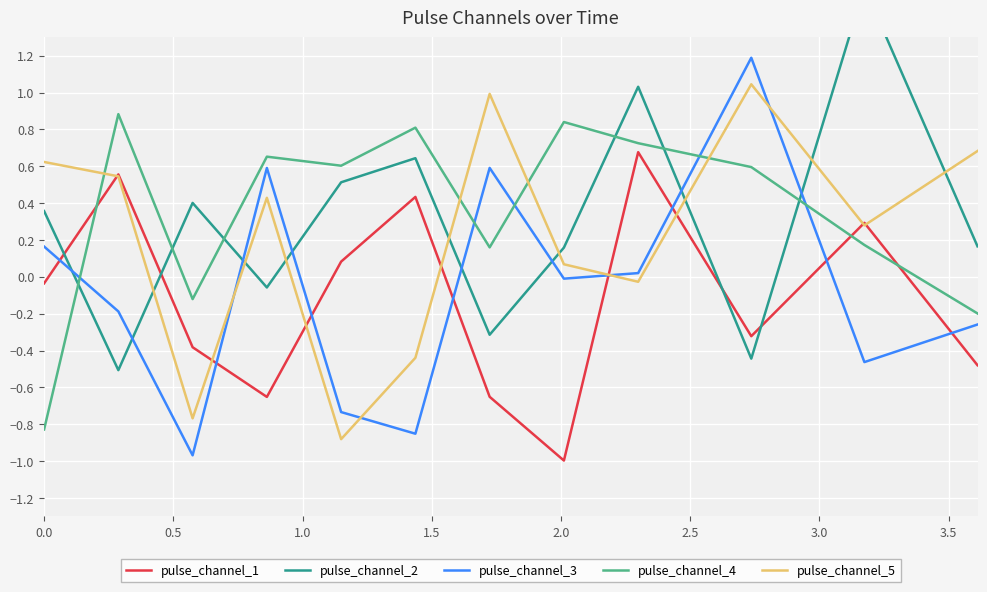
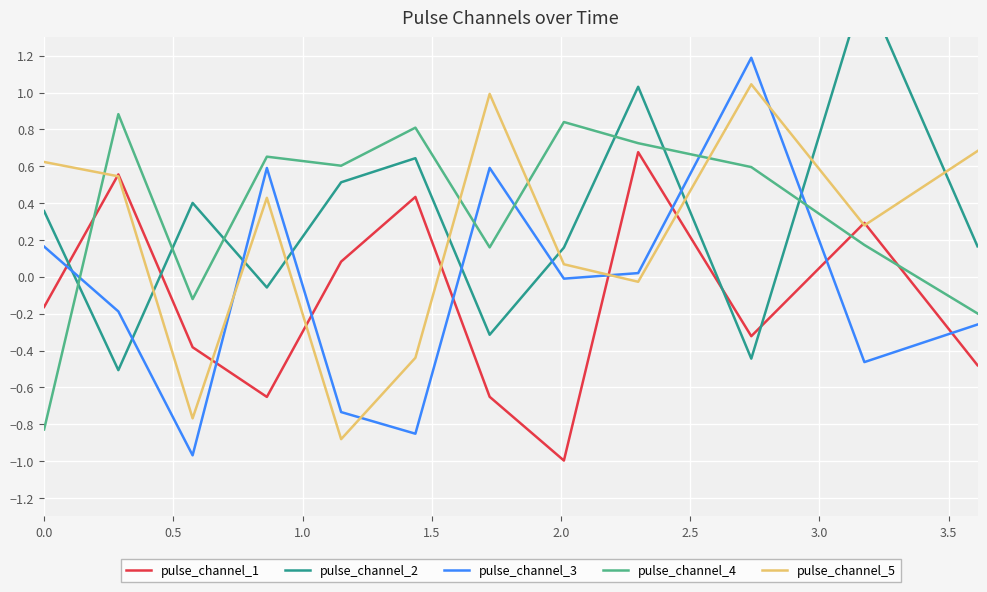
  {
    "pulse_channel_1": {
-     "0.0": -0.04
+     "0.0": -0.16
    },
    "pulse_channel_3": {
      "0.0": 0.16
    },
    "pulse_channel_5": {
      "0.0": 0.62
    }
  }
